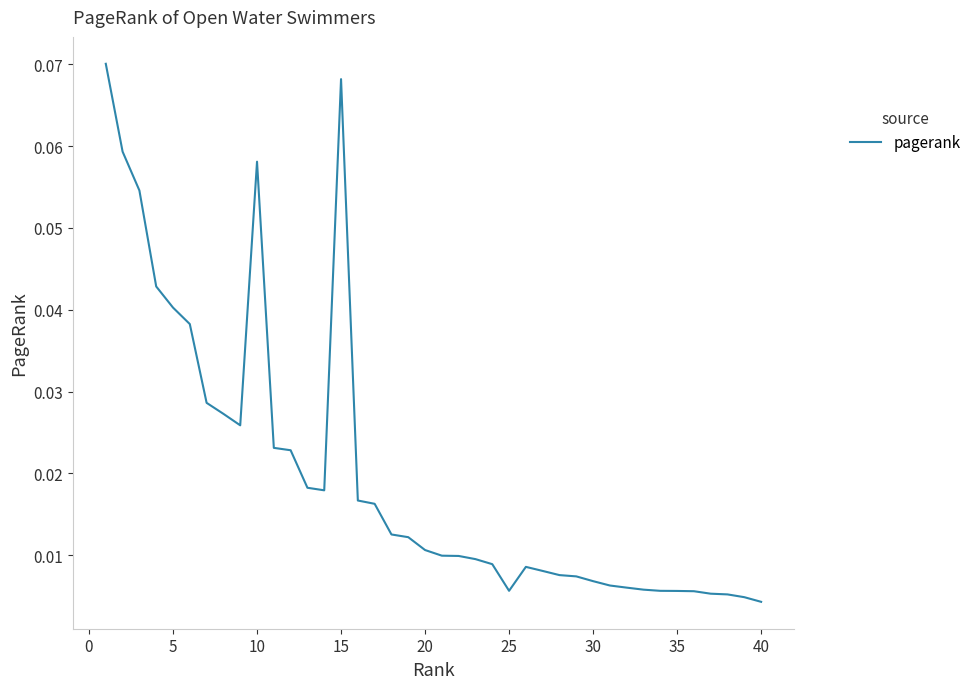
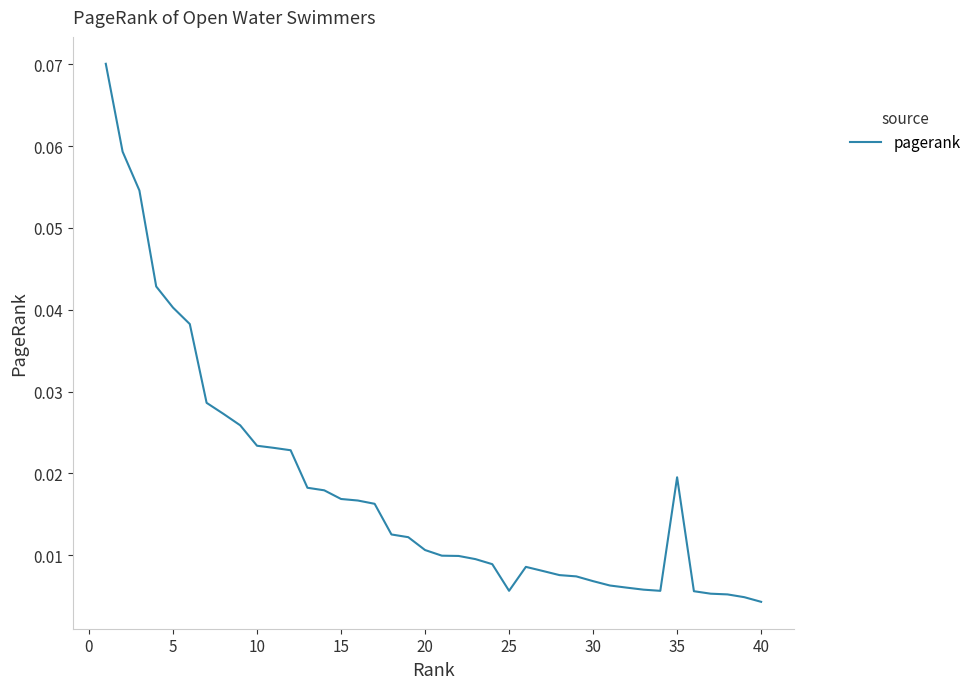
  {
    "5": 0.040,
-   "10": 0.058,
-   "15": 0.068,
+   "10": 0.023,
+   "15": 0.017,
    "20": 0.011,
    "25": 0.006,
    "30": 0.007,
-   "35": 0.006,
+   "35": 0.020,
    "40": 0.004
  }
